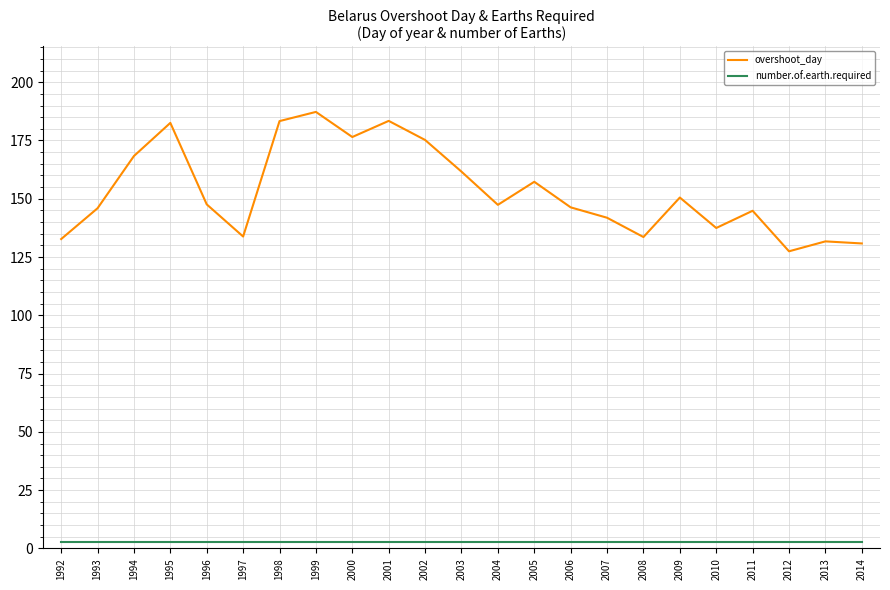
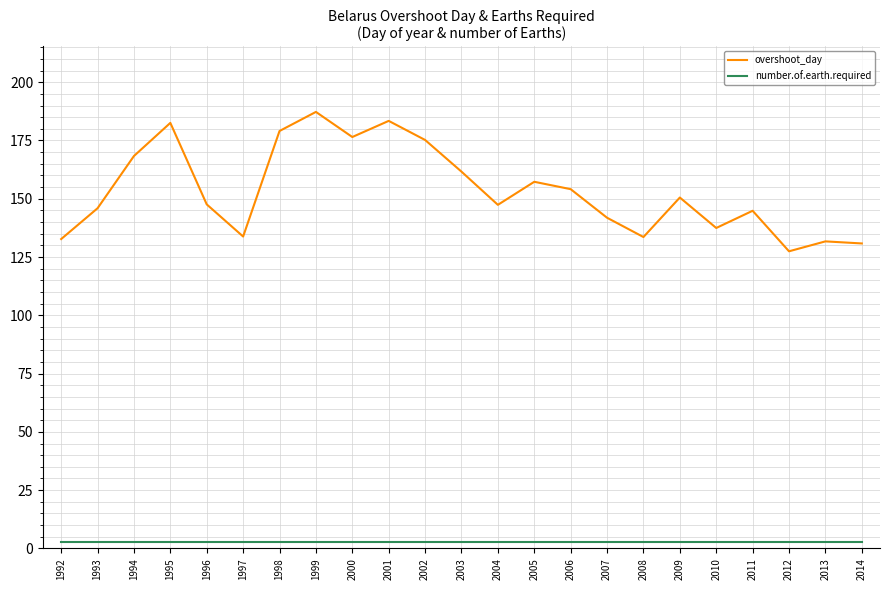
  {
    "overshoot_day": {
      "1992": 133,
      "1993": 146,
      "1994": 168,
      "1995": 183,
      "1996": 148,
      "1997": 134,
-     "1998": 183,
+     "1998": 179,
      "1999": 187,
      "2000": 176,
      "2001": 183,
      "2002": 175,
      "2003": 162,
      "2004": 147,
      "2005": 157,
-     "2006": 146,
+     "2006": 154,
      "2007": 142,
      "2008": 134,
      "2009": 151,
      "2010": 137,
      "2011": 145,
      "2012": 127,
      "2013": 132,
      "2014": 131
    },
    "number.of.earth.required": {
      "1992": 3,
      "1993": 3,
      "1994": 3,
      "1995": 3,
      "1996": 3,
      "1997": 3,
      "1998": 3,
      "1999": 3,
      "2000": 3,
      "2001": 3,
      "2002": 3,
      "2003": 3,
      "2004": 3,
      "2005": 3,
      "2006": 3,
      "2007": 3,
      "2008": 3,
      "2009": 3,
      "2010": 3,
      "2011": 3,
      "2012": 3,
      "2013": 3,
      "2014": 3
    }
  }
